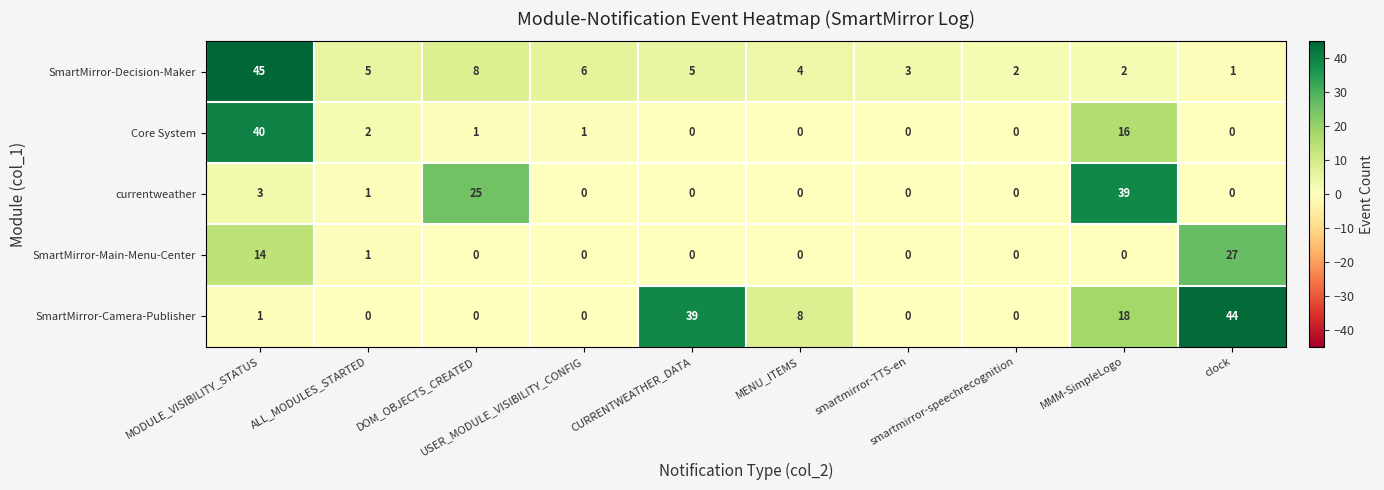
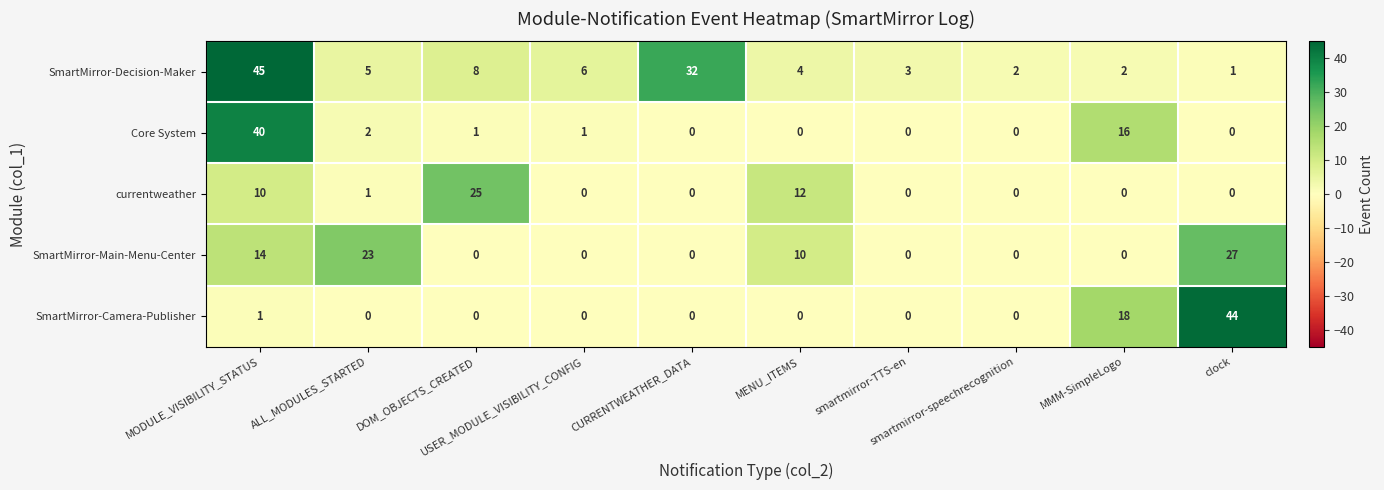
  {
    "SmartMirror-Decision-Maker": {
      "MODULE_VISIBILITY_STATUS": 45,
      "ALL_MODULES_STARTED": 5,
      "DOM_OBJECTS_CREATED": 8,
      "USER_MODULE_VISIBILITY_CONFIG": 6,
-     "CURRENTWEATHER_DATA": 5,
+     "CURRENTWEATHER_DATA": 32,
      "MENU_ITEMS": 4,
      "smartmirror-TTS-en": 3,
      "smartmirror-speechrecognition": 2,
      "MMM-SimpleLogo": 2,
      "clock": 1
    },
    "Core System": {
      "MODULE_VISIBILITY_STATUS": 40,
      "ALL_MODULES_STARTED": 2,
      "DOM_OBJECTS_CREATED": 1,
      "USER_MODULE_VISIBILITY_CONFIG": 1,
      "CURRENTWEATHER_DATA": 0,
      "MENU_ITEMS": 0,
      "smartmirror-TTS-en": 0,
      "smartmirror-speechrecognition": 0,
      "MMM-SimpleLogo": 16,
      "clock": 0
    },
    "currentweather": {
-     "MODULE_VISIBILITY_STATUS": 3,
+     "MODULE_VISIBILITY_STATUS": 10,
      "ALL_MODULES_STARTED": 1,
      "DOM_OBJECTS_CREATED": 25,
      "USER_MODULE_VISIBILITY_CONFIG": 0,
      "CURRENTWEATHER_DATA": 0,
-     "MENU_ITEMS": 0,
+     "MENU_ITEMS": 12,
      "smartmirror-TTS-en": 0,
      "smartmirror-speechrecognition": 0,
-     "MMM-SimpleLogo": 39,
+     "MMM-SimpleLogo": 0,
      "clock": 0
    },
    "SmartMirror-Main-Menu-Center": {
      "MODULE_VISIBILITY_STATUS": 14,
-     "ALL_MODULES_STARTED": 1,
+     "ALL_MODULES_STARTED": 23,
      "DOM_OBJECTS_CREATED": 0,
      "USER_MODULE_VISIBILITY_CONFIG": 0,
      "CURRENTWEATHER_DATA": 0,
-     "MENU_ITEMS": 0,
+     "MENU_ITEMS": 10,
      "smartmirror-TTS-en": 0,
      "smartmirror-speechrecognition": 0,
      "MMM-SimpleLogo": 0,
      "clock": 27
    },
    "SmartMirror-Camera-Publisher": {
      "MODULE_VISIBILITY_STATUS": 1,
      "ALL_MODULES_STARTED": 0,
      "DOM_OBJECTS_CREATED": 0,
      "USER_MODULE_VISIBILITY_CONFIG": 0,
-     "CURRENTWEATHER_DATA": 39,
-     "MENU_ITEMS": 8,
+     "CURRENTWEATHER_DATA": 0,
+     "MENU_ITEMS": 0,
      "smartmirror-TTS-en": 0,
      "smartmirror-speechrecognition": 0,
      "MMM-SimpleLogo": 18,
      "clock": 44
    }
  }
